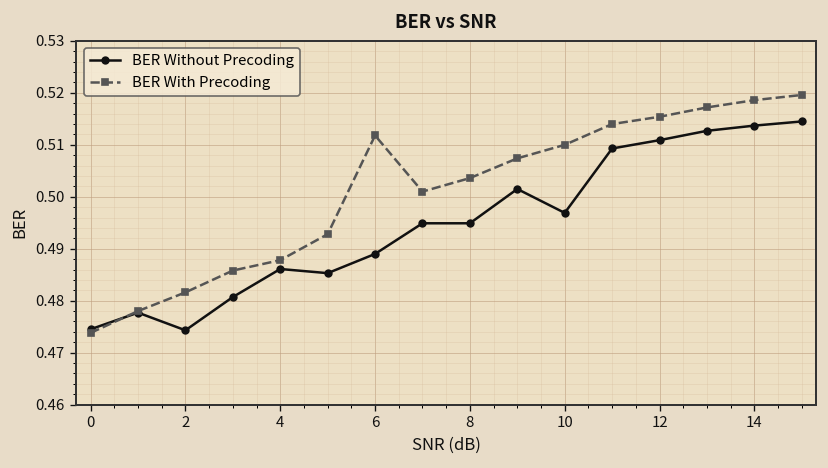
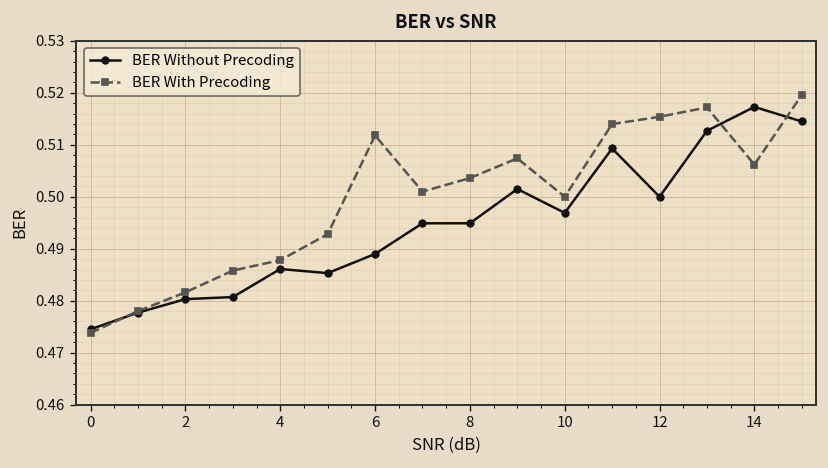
  {
    "BER Without Precoding": {
      "0": 0.475,
-     "2": 0.474,
+     "2": 0.480,
      "4": 0.486,
      "6": 0.489,
      "8": 0.495,
      "10": 0.497,
-     "12": 0.511,
-     "14": 0.514
+     "12": 0.500,
+     "14": 0.517
    },
    "BER With Precoding": {
      "0": 0.474,
      "2": 0.482,
      "4": 0.488,
      "6": 0.512,
      "8": 0.504,
-     "10": 0.51,
+     "10": 0.50,
      "12": 0.515,
-     "14": 0.519
+     "14": 0.506
    }
  }
